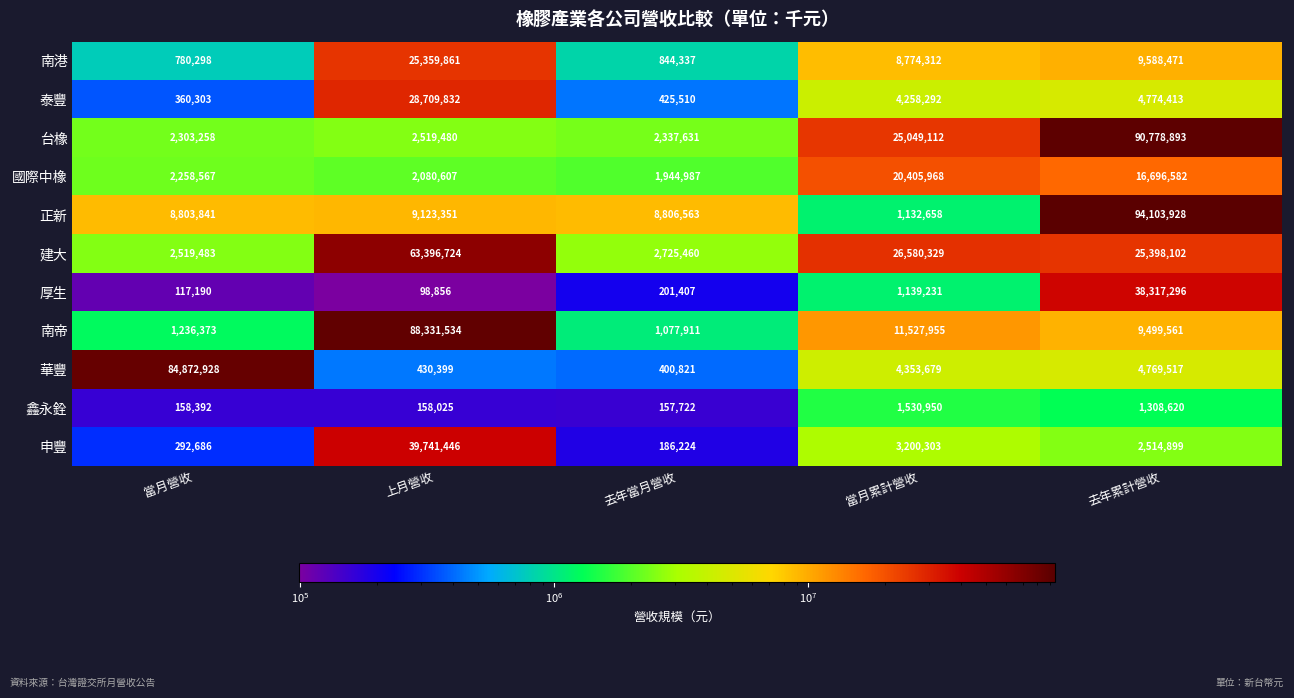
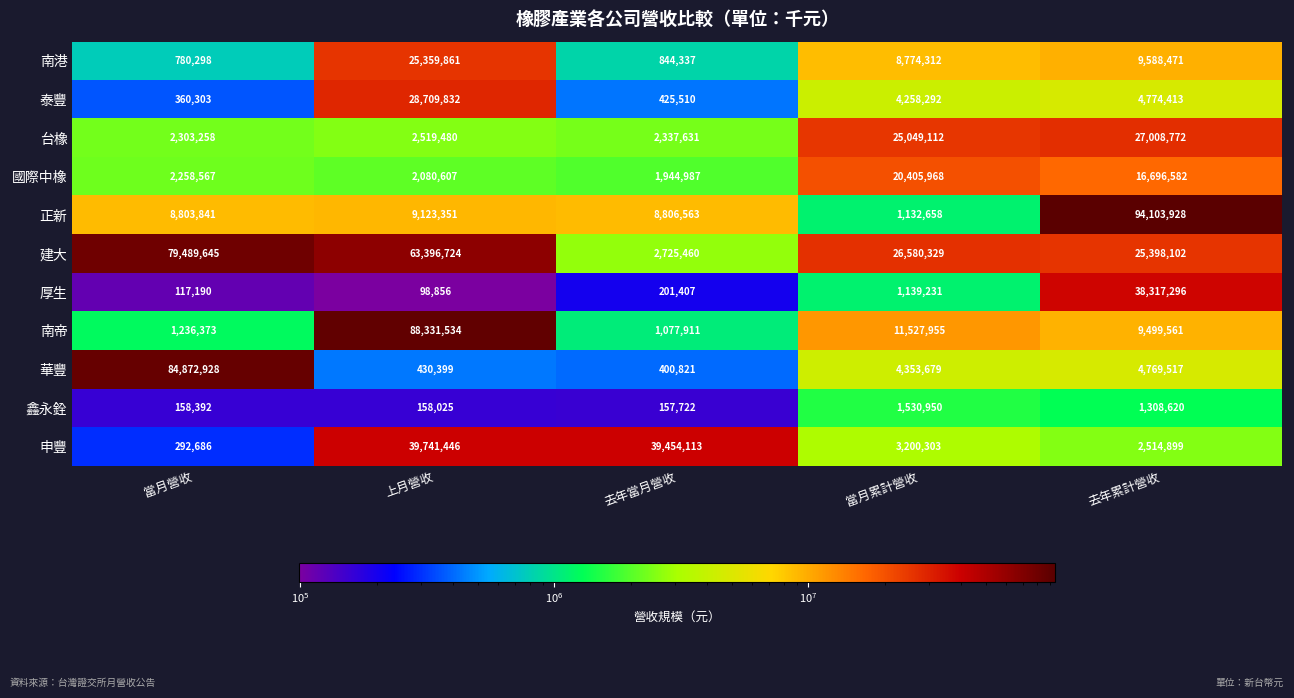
  {
    "台橡": {
-     "去年累計營收": "90,778,893"
+     "去年累計營收": "27,008,772"
    },
    "建大": {
-     "當月營收": "2,519,483"
+     "當月營收": "79,489,645"
    },
    "申豐": {
-     "去年當月營收": "186,224"
+     "去年當月營收": "39,454,113"
    }
  }
